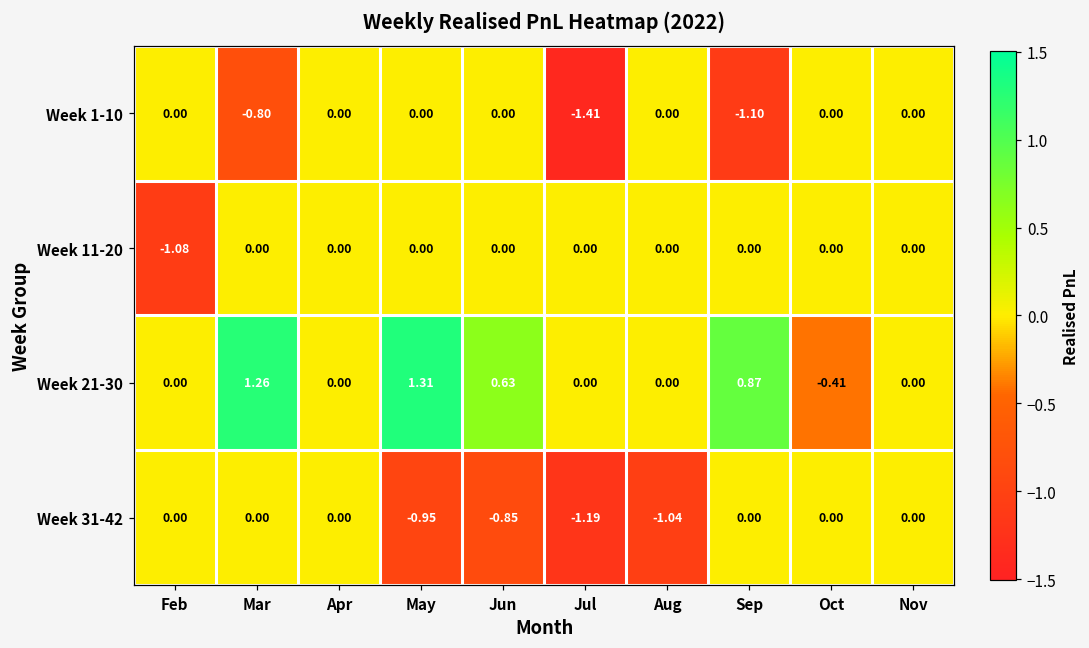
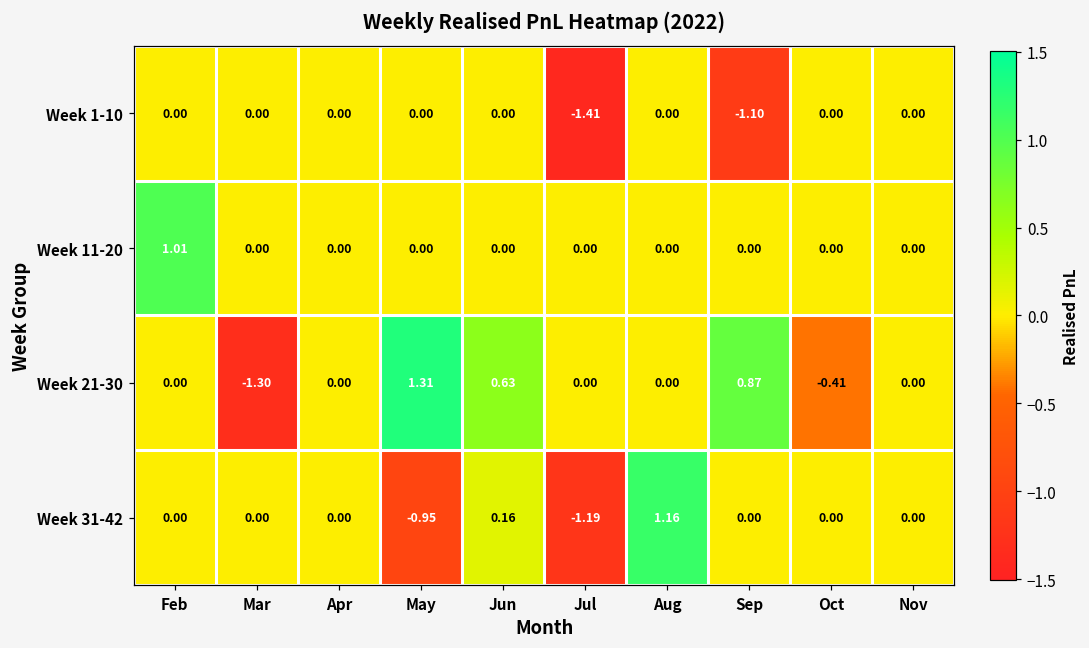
  {
    "Week 1-10": {
      "Feb": 0.00,
-     "Mar": -0.80,
+     "Mar": 0.00,
      "Apr": 0.00,
      "May": 0.00,
      "Jun": 0.00,
      "Jul": -1.41,
      "Aug": 0.00,
      "Sep": -1.10,
      "Oct": 0.00,
      "Nov": 0.00
    },
    "Week 11-20": {
-     "Feb": -1.08,
+     "Feb": 1.01,
      "Mar": 0.00,
      "Apr": 0.00,
      "May": 0.00,
      "Jun": 0.00,
      "Jul": 0.00,
      "Aug": 0.00,
      "Sep": 0.00,
      "Oct": 0.00,
      "Nov": 0.00
    },
    "Week 21-30": {
      "Feb": 0.00,
-     "Mar": 1.26,
+     "Mar": -1.30,
      "Apr": 0.00,
      "May": 1.31,
      "Jun": 0.63,
      "Jul": 0.00,
      "Aug": 0.00,
      "Sep": 0.87,
      "Oct": -0.41,
      "Nov": 0.00
    },
    "Week 31-42": {
      "Feb": 0.00,
      "Mar": 0.00,
      "Apr": 0.00,
      "May": -0.95,
-     "Jun": -0.85,
+     "Jun": 0.16,
      "Jul": -1.19,
-     "Aug": -1.04,
+     "Aug": 1.16,
      "Sep": 0.00,
      "Oct": 0.00,
      "Nov": 0.00
    }
  }
